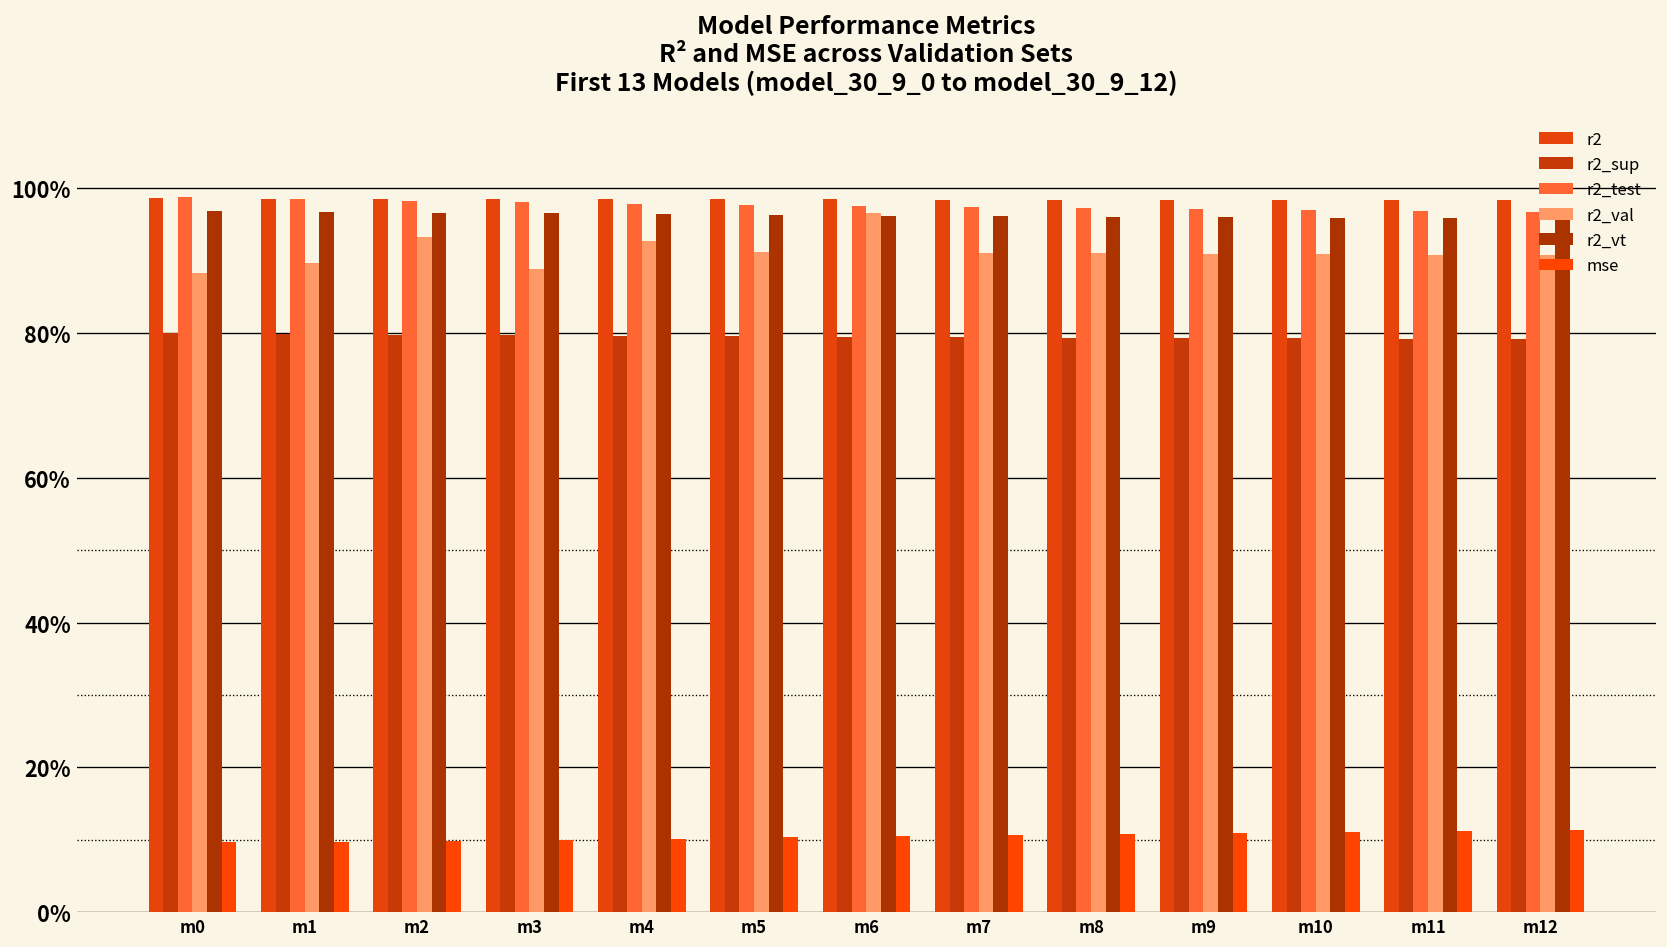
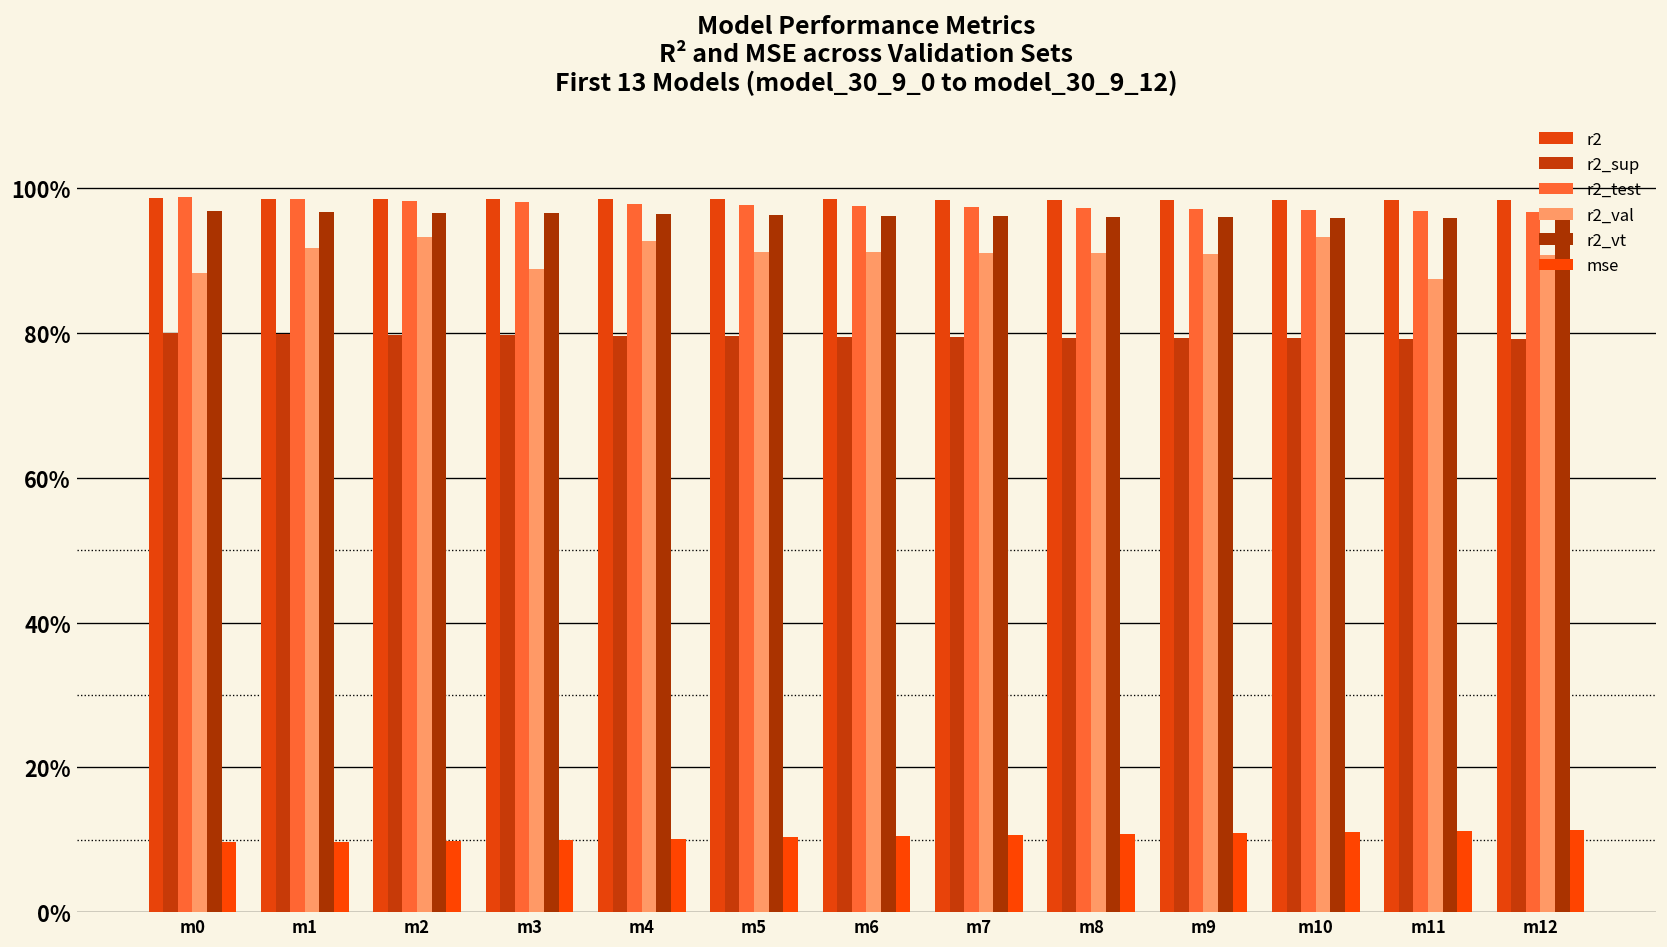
  {
    "r2_val": {
      "m0": "88%",
-     "m1": "90%",
+     "m1": "92%",
      "m2": "93%",
      "m3": "89%",
      "m4": "93%",
      "m5": "91%",
-     "m6": "97%",
+     "m6": "91%",
      "m7": "91%",
      "m8": "91%",
      "m9": "91%",
-     "m10": "91%",
-     "m11": "91%",
+     "m10": "93%",
+     "m11": "87%",
      "m12": "91%"
    }
  }
